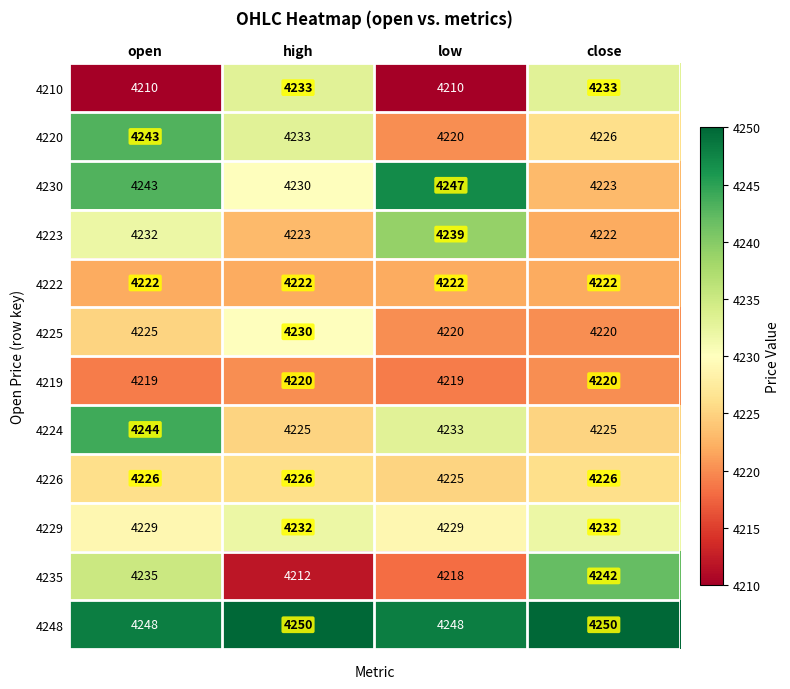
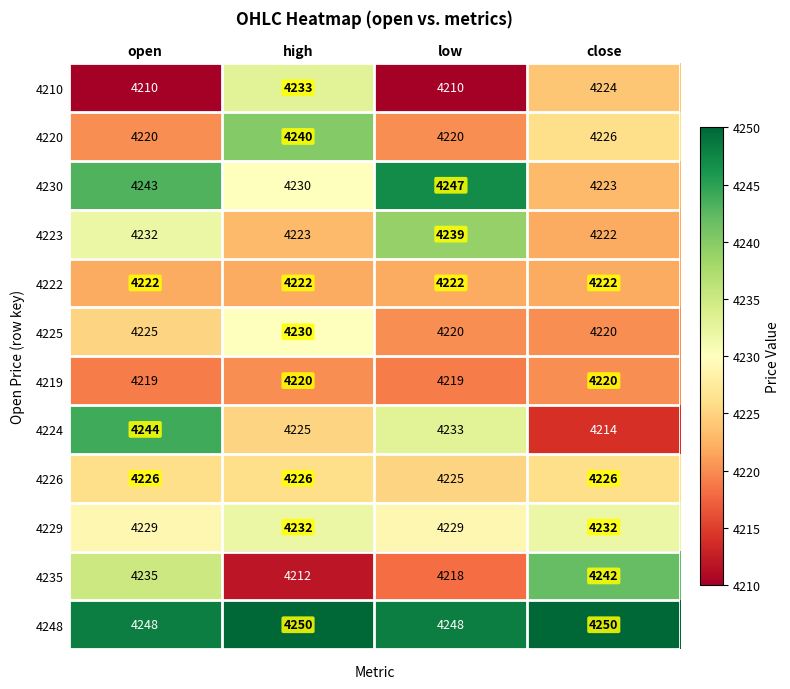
  {
    "4210": {
      "open": 4210,
      "low": 4210,
-     "close": 4233
+     "close": 4224
    },
    "4220": {
-     "open": 4243,
-     "high": 4233,
+     "open": 4220,
+     "high": 4240,
      "low": 4220,
      "close": 4226
    },
    "4230": {
      "open": 4243,
      "high": 4230,
      "close": 4223
    },
    "4223": {
      "open": 4232,
      "high": 4223,
      "close": 4222
    },
    "4225": {
      "open": 4225,
      "low": 4220,
      "close": 4220
    },
    "4219": {
      "open": 4219,
      "low": 4219
    },
    "4224": {
      "high": 4225,
      "low": 4233,
-     "close": 4225
+     "close": 4214
    },
    "4226": {
      "low": 4225
    },
    "4229": {
      "open": 4229,
      "low": 4229
    },
    "4235": {
      "open": 4235,
      "high": 4212,
      "low": 4218
    },
    "4248": {
      "open": 4248,
      "low": 4248
    }
  }
